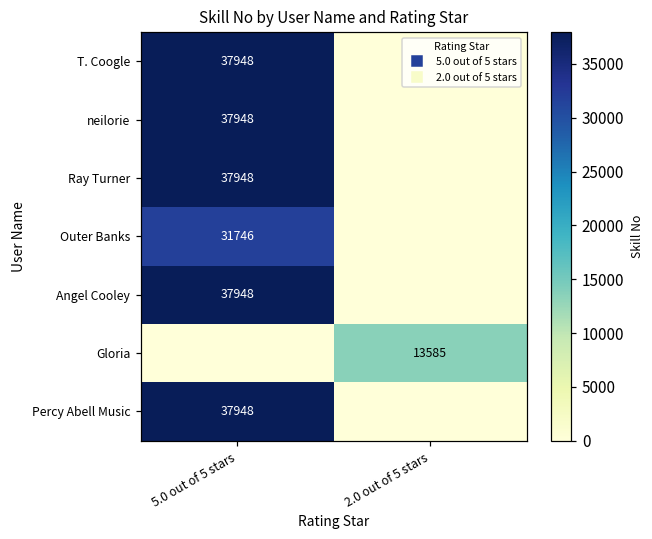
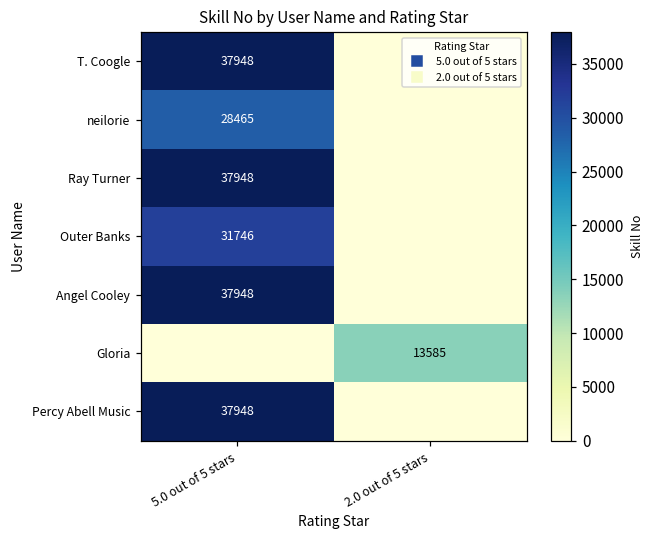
  {
    "T. Coogle": {
      "5.0 out of 5 stars": 37948
    },
    "neilorie": {
-     "5.0 out of 5 stars": 37948
+     "5.0 out of 5 stars": 28465
    },
    "Ray Turner": {
      "5.0 out of 5 stars": 37948
    },
    "Outer Banks": {
      "5.0 out of 5 stars": 31746
    },
    "Angel Cooley": {
      "5.0 out of 5 stars": 37948
    },
    "Gloria": {
      "2.0 out of 5 stars": 13585
    },
    "Percy Abell Music": {
      "5.0 out of 5 stars": 37948
    }
  }
